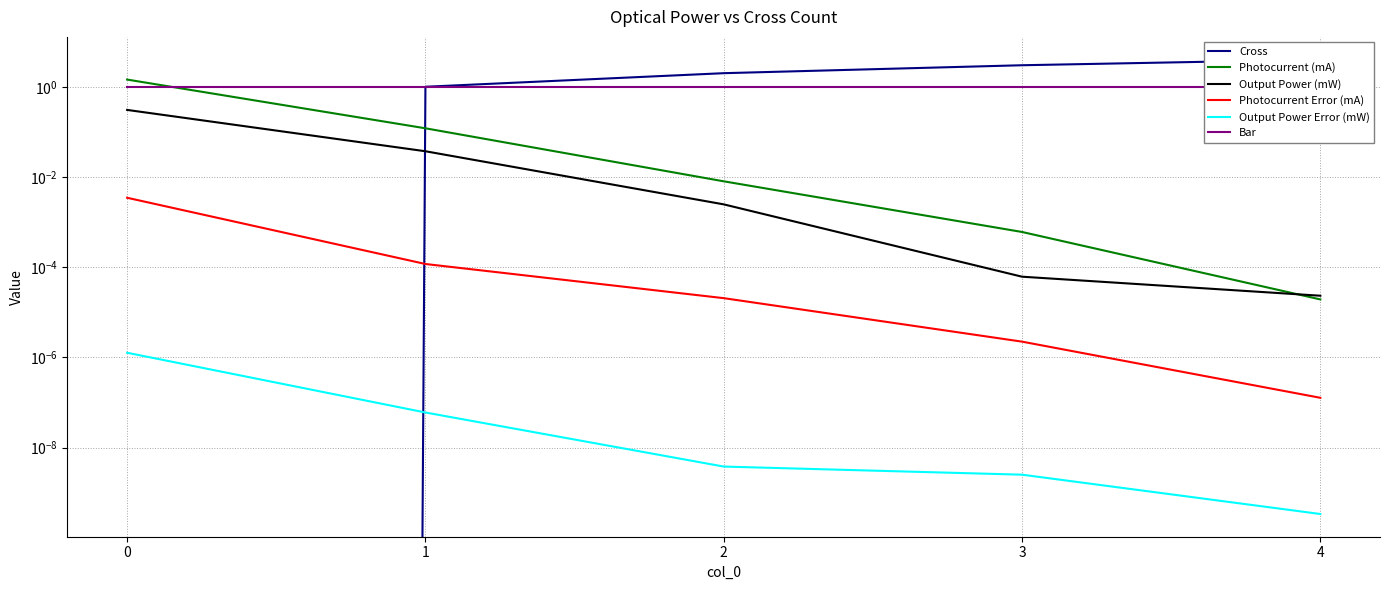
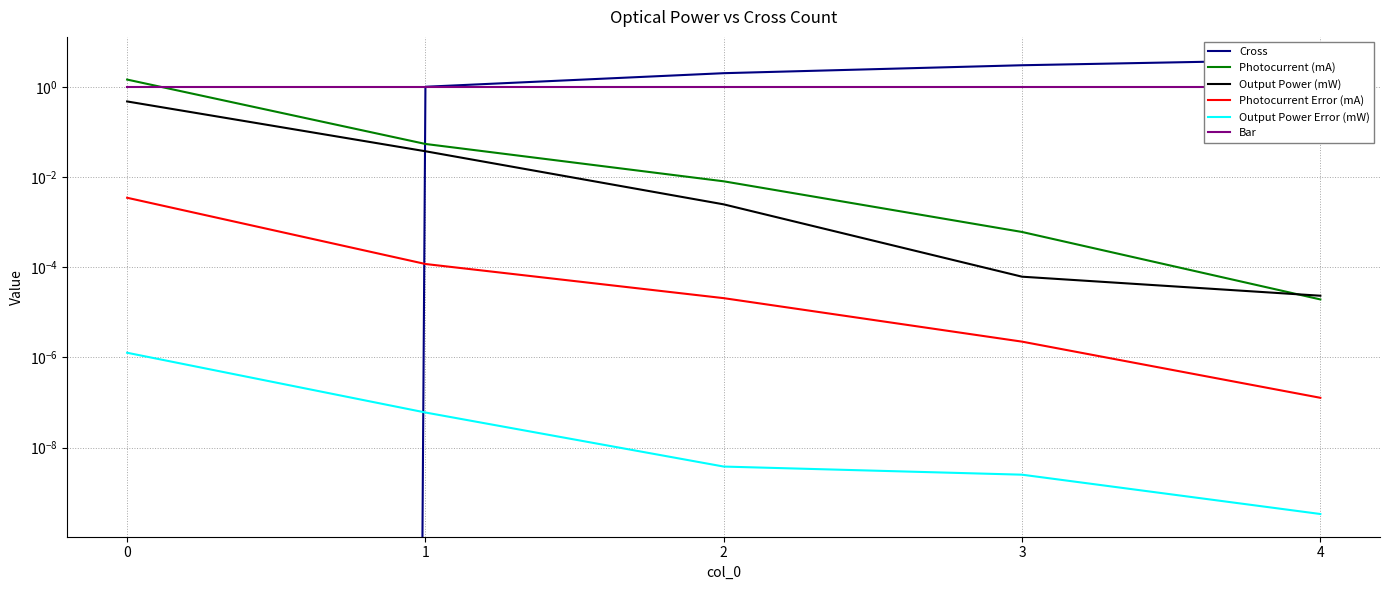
  {
    "Cross": {
      "2": 2,
      "3": 3
    },
    "Photocurrent (mA)": {
      "0": 1.4,
-     "1": 0.12,
+     "1": 0.05,
      "2": 0.008,
      "3": 0.0006,
      "4": 0.000019
    },
    "Output Power (mW)": {
-     "0": 0.3,
+     "0": 0.5,
      "1": 0.04,
      "2": 0.002,
      "3": 0.00006,
      "4": 0.00002
    },
    "Photocurrent Error (mA)": {
      "0": 0.003,
      "1": 0.00012,
      "2": 0.00002,
      "3": 0.000002,
      "4": 0.00000013
    },
    "Output Power Error (mW)": {
      "0": 0.0000013,
      "1": 0.00000006,
      "2": 0.000000004,
      "3": 0.000000002,
      "4": 0.0000000003
    },
    "Bar": {
      "0": 1.0,
      "2": 1.0,
      "3": 1.0
    }
  }
